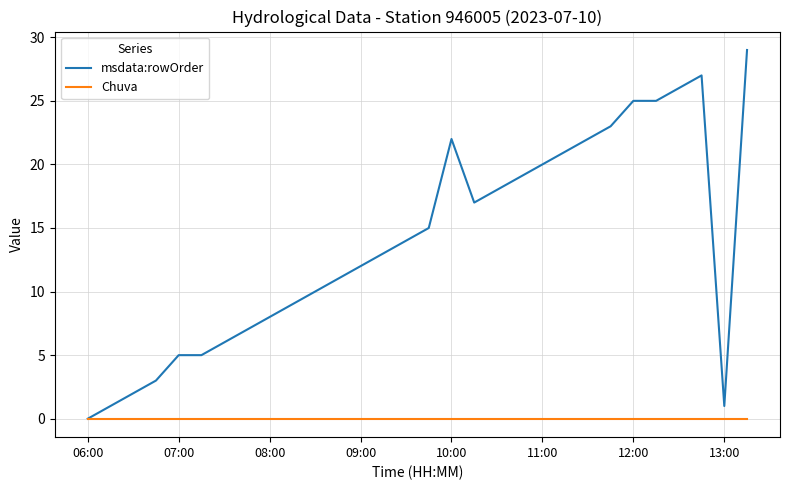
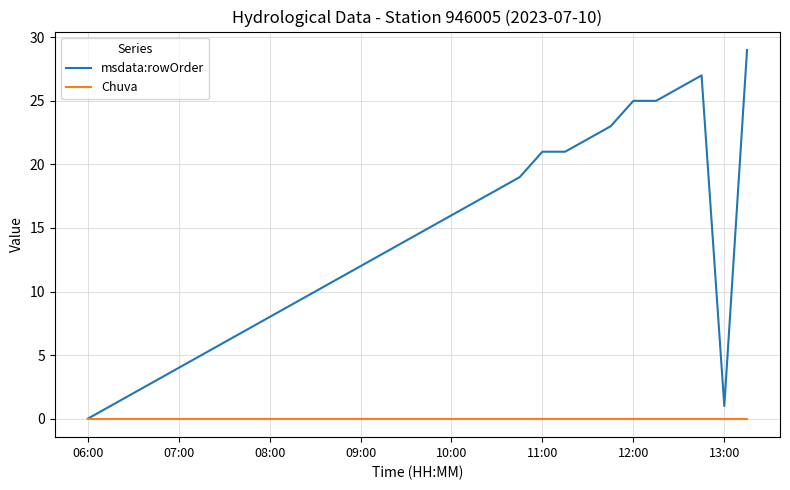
  {
    "msdata:rowOrder": {
-     "07:00": 5,
+     "07:00": 4,
      "08:00": 8,
      "09:00": 12,
-     "10:00": 22,
-     "11:00": 20,
+     "10:00": 16,
+     "11:00": 21,
      "12:00": 25,
      "13:00": 1
    },
    "Chuva": {
      "07:00": 0,
      "08:00": 0,
      "09:00": 0,
      "10:00": 0,
      "11:00": 0,
      "12:00": 0,
      "13:00": 0
    }
  }
